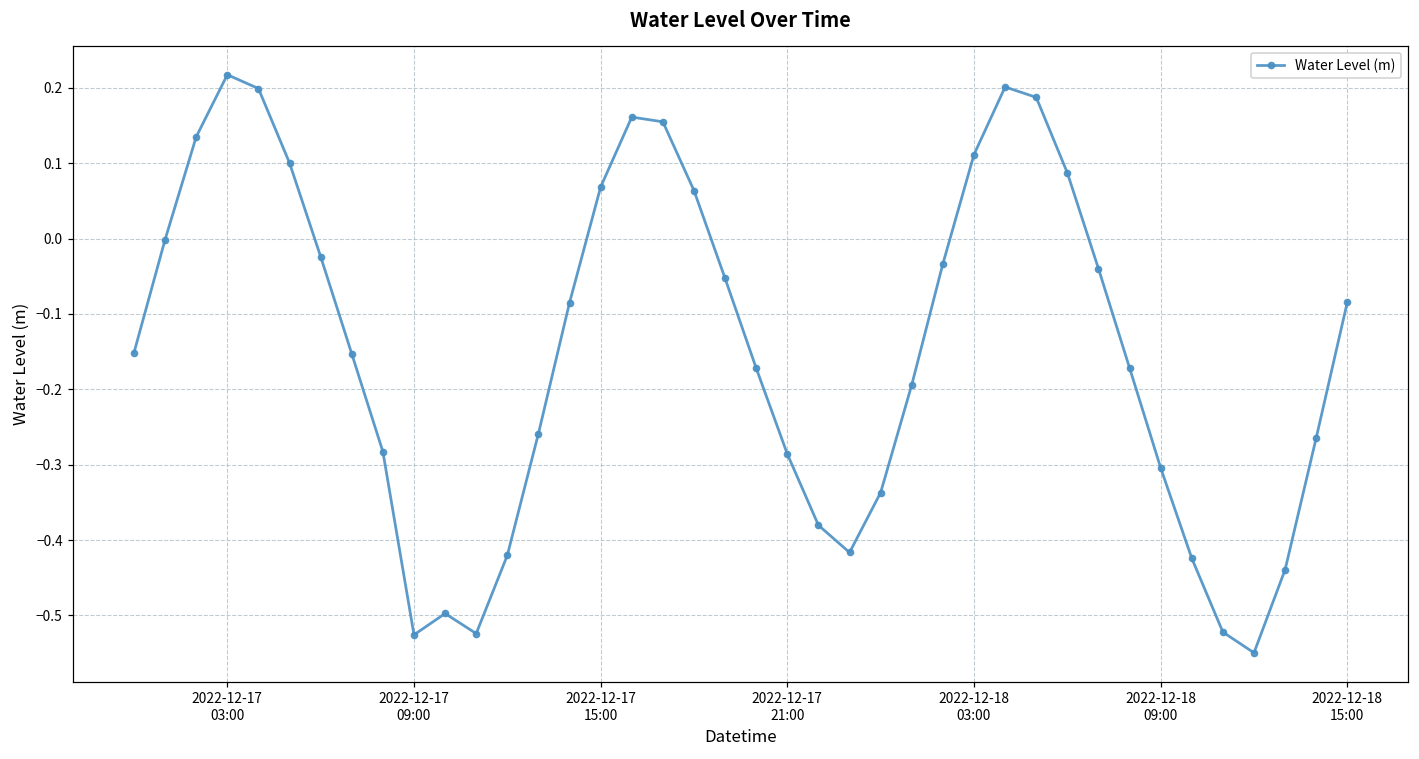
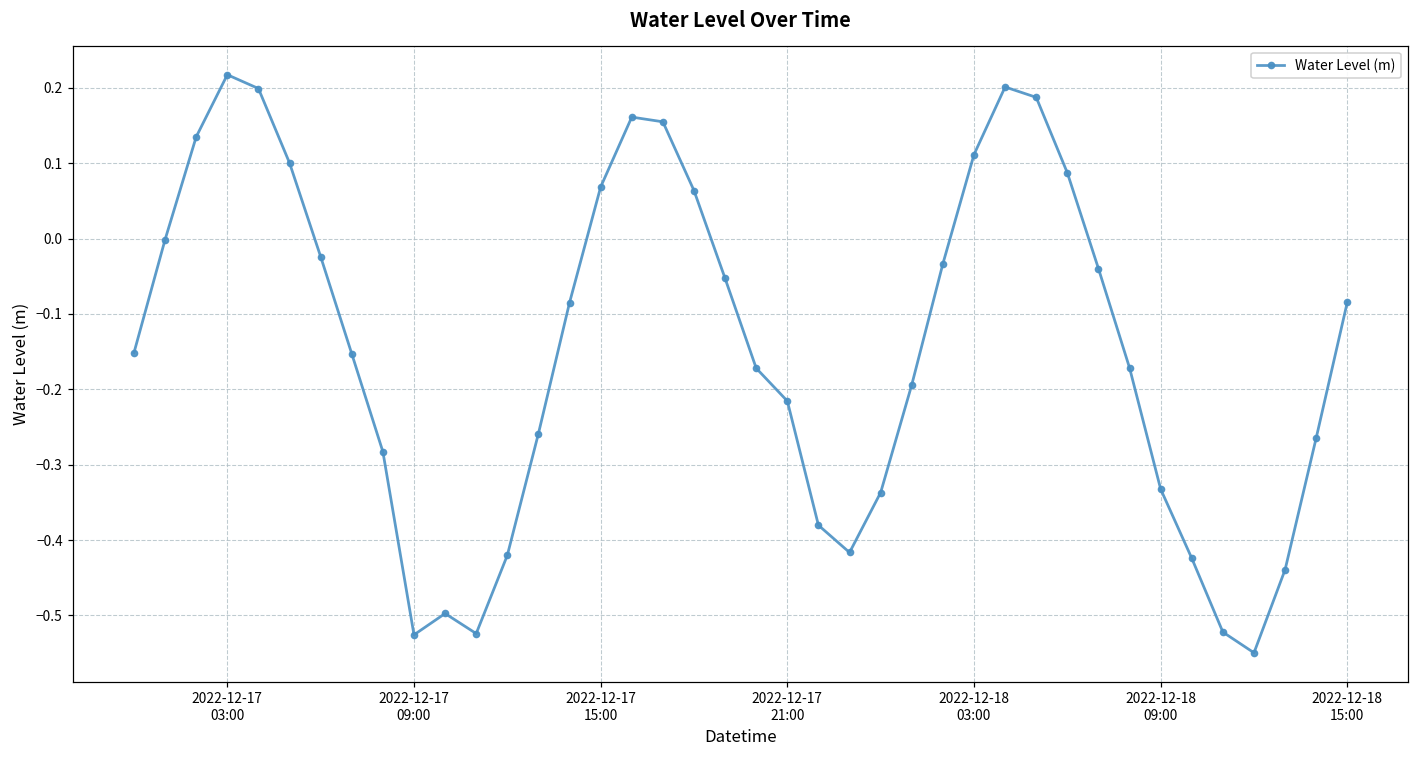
  {
    "2022-12-17 03:00": 0.22,
    "2022-12-17 09:00": -0.53,
    "2022-12-17 15:00": 0.07,
-   "2022-12-17 21:00": -0.29,
+   "2022-12-17 21:00": -0.22,
    "2022-12-18 03:00": 0.11,
-   "2022-12-18 09:00": -0.30,
+   "2022-12-18 09:00": -0.33,
    "2022-12-18 15:00": -0.08
  }
